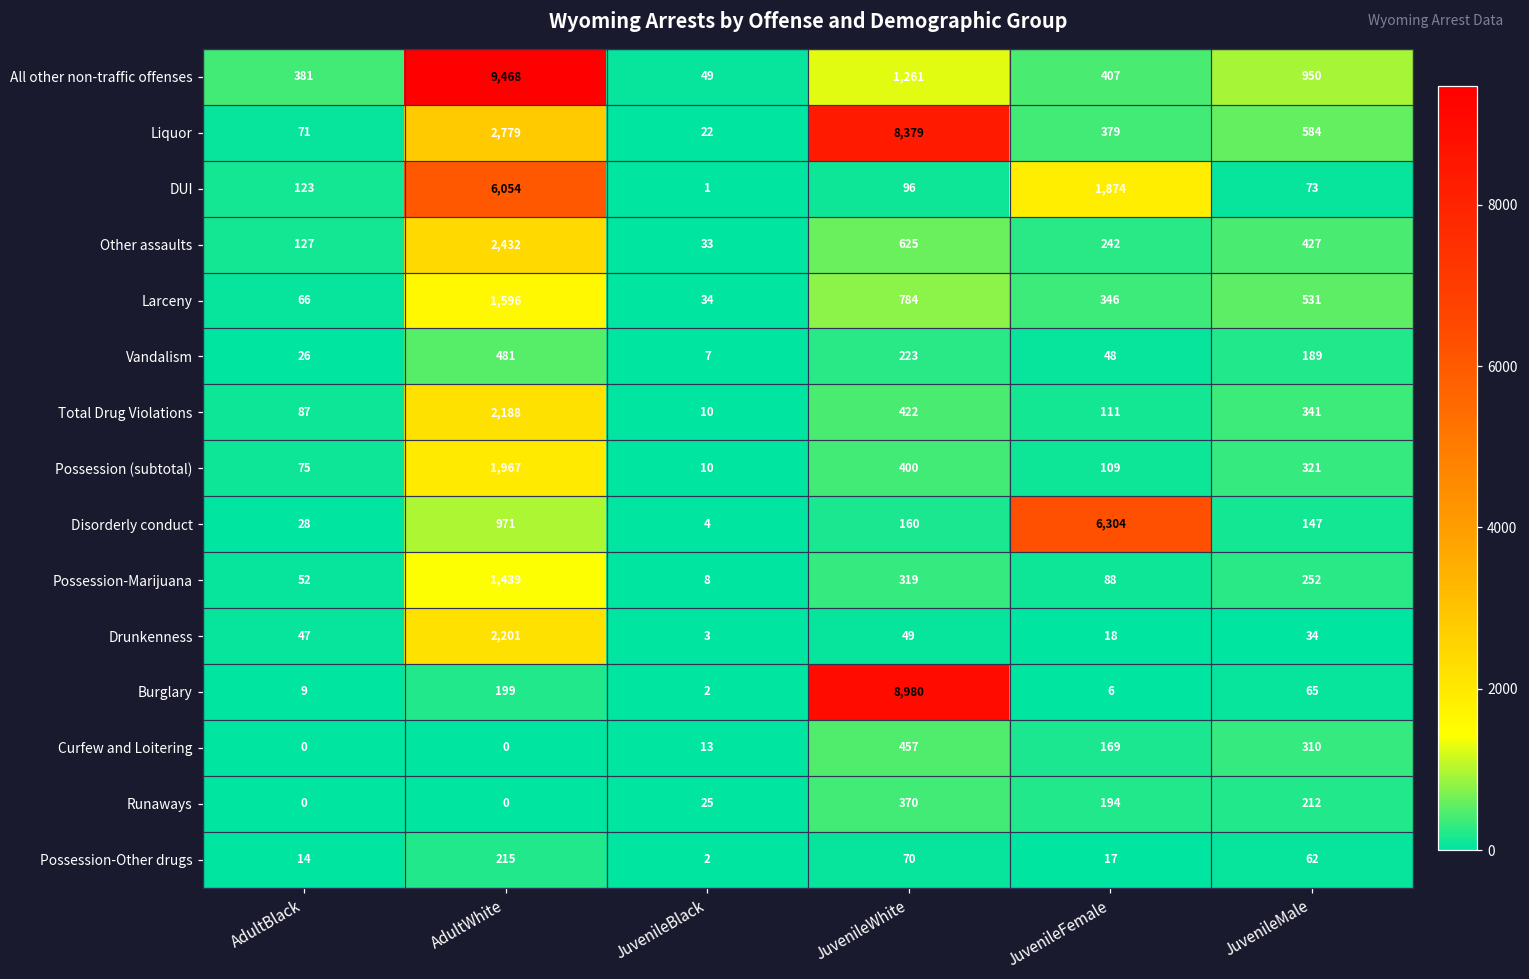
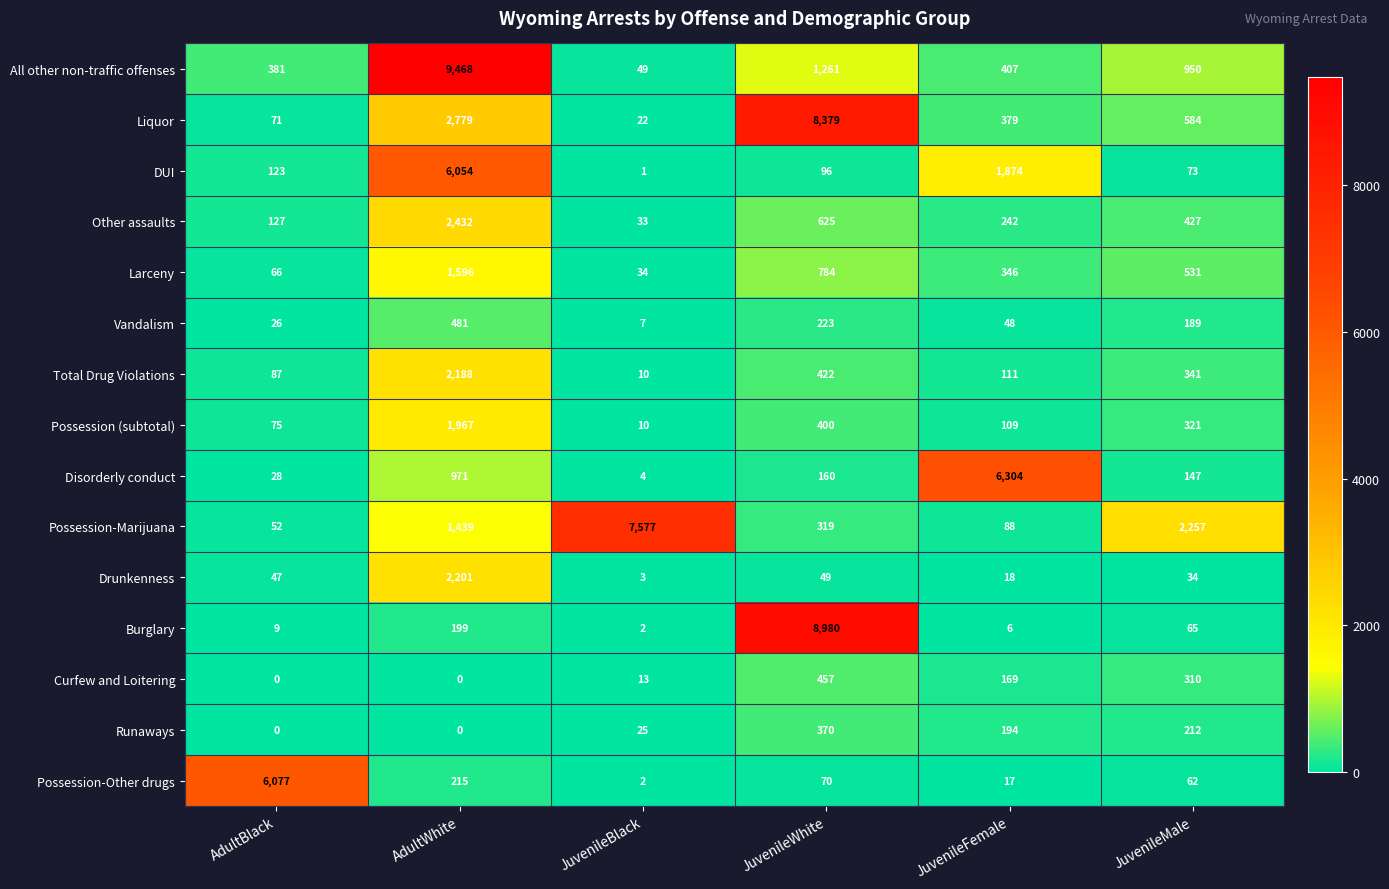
  {
    "All other non-traffic offenses": {
      "AdultBlack": "381",
      "AdultWhite": "9,468",
      "JuvenileBlack": "49",
      "JuvenileWhite": "1,261",
      "JuvenileFemale": "407",
      "JuvenileMale": "950"
    },
    "Liquor": {
      "AdultBlack": "71",
      "AdultWhite": "2,779",
      "JuvenileBlack": "22",
      "JuvenileWhite": "8,379",
      "JuvenileFemale": "379",
      "JuvenileMale": "584"
    },
    "DUI": {
      "AdultBlack": "123",
      "AdultWhite": "6,054",
      "JuvenileBlack": "1",
      "JuvenileWhite": "96",
      "JuvenileFemale": "1,874",
      "JuvenileMale": "73"
    },
    "Other assaults": {
      "AdultBlack": "127",
      "AdultWhite": "2,432",
      "JuvenileBlack": "33",
      "JuvenileWhite": "625",
      "JuvenileFemale": "242",
      "JuvenileMale": "427"
    },
    "Larceny": {
      "AdultBlack": "66",
      "AdultWhite": "1,596",
      "JuvenileBlack": "34",
      "JuvenileWhite": "784",
      "JuvenileFemale": "346",
      "JuvenileMale": "531"
    },
    "Vandalism": {
      "AdultBlack": "26",
      "AdultWhite": "481",
      "JuvenileBlack": "7",
      "JuvenileWhite": "223",
      "JuvenileFemale": "48",
      "JuvenileMale": "189"
    },
    "Total Drug Violations": {
      "AdultBlack": "87",
      "AdultWhite": "2,188",
      "JuvenileBlack": "10",
      "JuvenileWhite": "422",
      "JuvenileFemale": "111",
      "JuvenileMale": "341"
    },
    "Possession (subtotal)": {
      "AdultBlack": "75",
      "AdultWhite": "1,967",
      "JuvenileBlack": "10",
      "JuvenileWhite": "400",
      "JuvenileFemale": "109",
      "JuvenileMale": "321"
    },
    "Disorderly conduct": {
      "AdultBlack": "28",
      "AdultWhite": "971",
      "JuvenileBlack": "4",
      "JuvenileWhite": "160",
      "JuvenileFemale": "6,304",
      "JuvenileMale": "147"
    },
    "Possession-Marijuana": {
      "AdultBlack": "52",
      "AdultWhite": "1,439",
-     "JuvenileBlack": "8",
+     "JuvenileBlack": "7,577",
      "JuvenileWhite": "319",
      "JuvenileFemale": "88",
-     "JuvenileMale": "252"
+     "JuvenileMale": "2,257"
    },
    "Drunkenness": {
      "AdultBlack": "47",
      "AdultWhite": "2,201",
      "JuvenileBlack": "3",
      "JuvenileWhite": "49",
      "JuvenileFemale": "18",
      "JuvenileMale": "34"
    },
    "Burglary": {
      "AdultBlack": "9",
      "AdultWhite": "199",
      "JuvenileBlack": "2",
      "JuvenileWhite": "8,980",
      "JuvenileFemale": "6",
      "JuvenileMale": "65"
    },
    "Curfew and Loitering": {
      "AdultBlack": "0",
      "AdultWhite": "0",
      "JuvenileBlack": "13",
      "JuvenileWhite": "457",
      "JuvenileFemale": "169",
      "JuvenileMale": "310"
    },
    "Runaways": {
      "AdultBlack": "0",
      "AdultWhite": "0",
      "JuvenileBlack": "25",
      "JuvenileWhite": "370",
      "JuvenileFemale": "194",
      "JuvenileMale": "212"
    },
    "Possession-Other drugs": {
-     "AdultBlack": "14",
+     "AdultBlack": "6,077",
      "AdultWhite": "215",
      "JuvenileBlack": "2",
      "JuvenileWhite": "70",
      "JuvenileFemale": "17",
      "JuvenileMale": "62"
    }
  }
